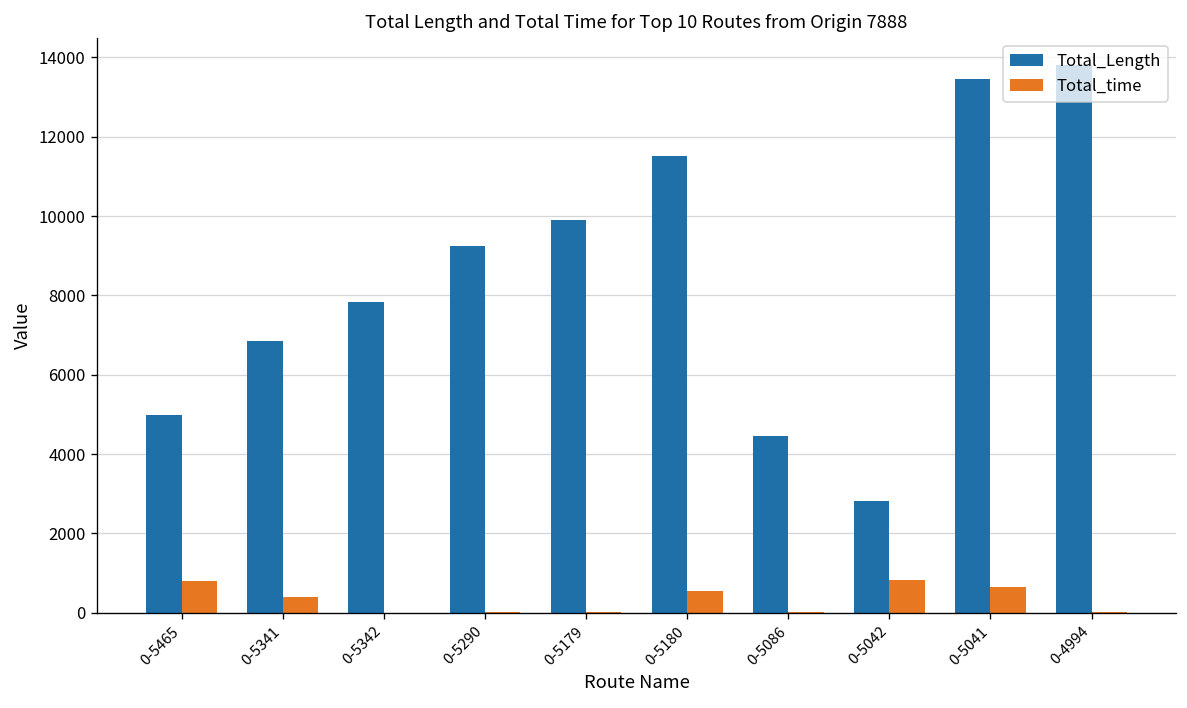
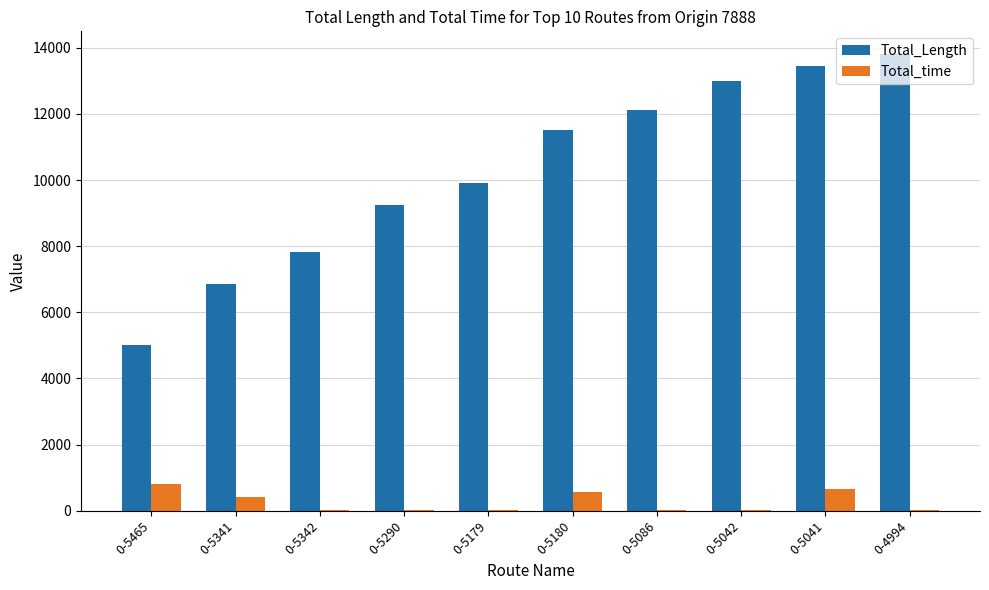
  {
    "Total_Length": {
      "0-5465": 5000,
      "0-5341": 6900,
      "0-5342": 7800,
      "0-5290": 9200,
      "0-5179": 9900,
      "0-5180": 11500,
-     "0-5086": 4400,
-     "0-5042": 2800,
+     "0-5086": 12100,
+     "0-5042": 13000,
      "0-5041": 13400
    },
    "Total_time": {
      "0-5465": 800,
      "0-5341": 400,
      "0-5180": 600,
-     "0-5042": 800,
+     "0-5042": 0,
      "0-5041": 700
    }
  }
